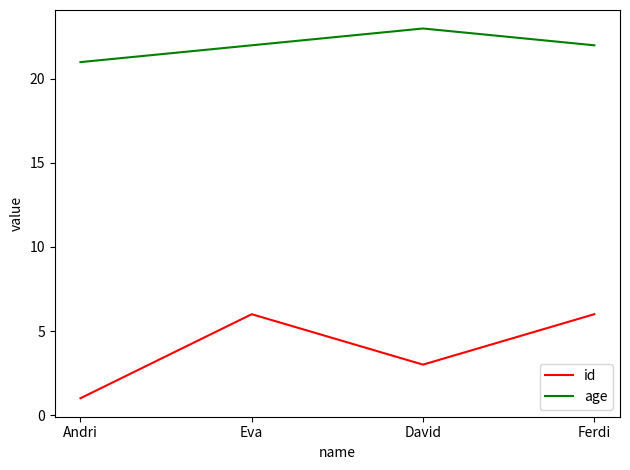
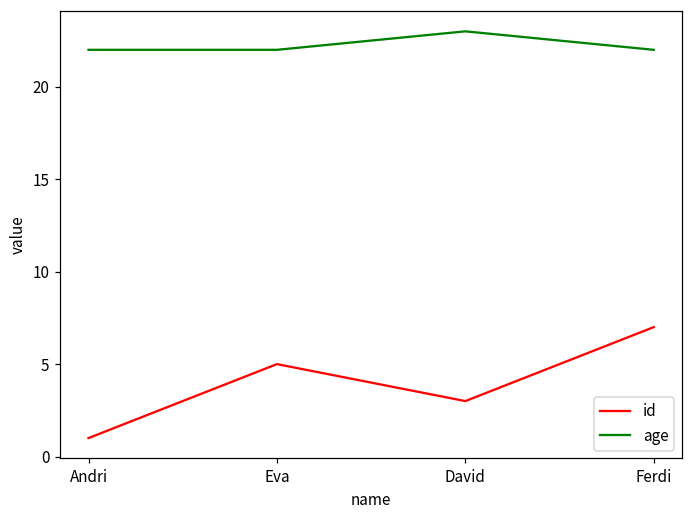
  {
    "id": {
      "Andri": 1,
-     "Eva": 6,
+     "Eva": 5,
      "David": 3,
-     "Ferdi": 6
+     "Ferdi": 7
    },
    "age": {
-     "Andri": 21,
+     "Andri": 22,
      "Eva": 22,
      "David": 23,
      "Ferdi": 22
    }
  }
